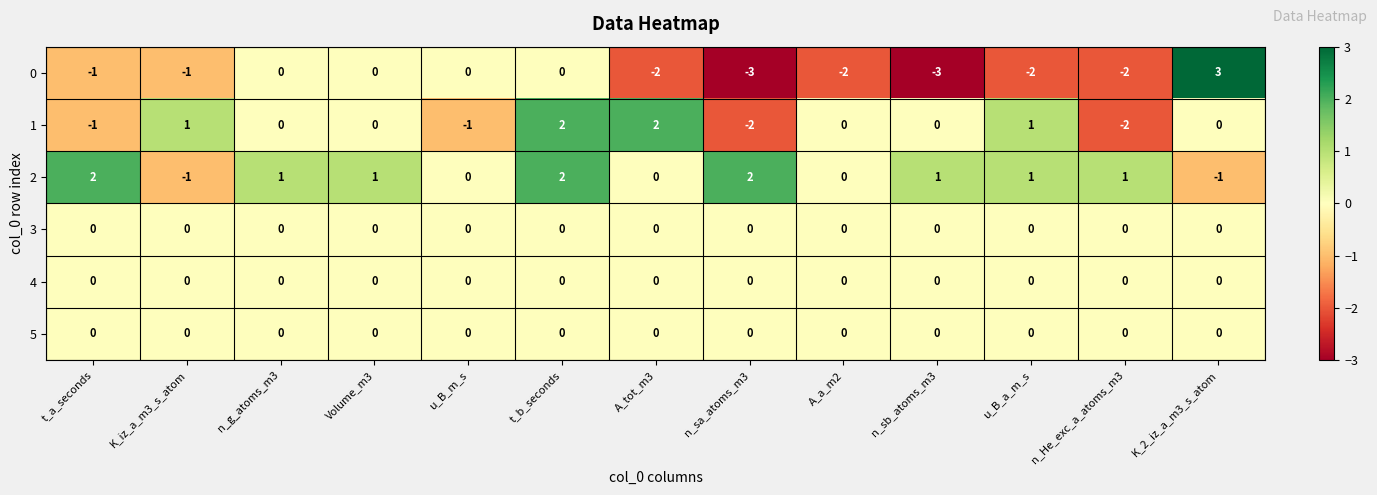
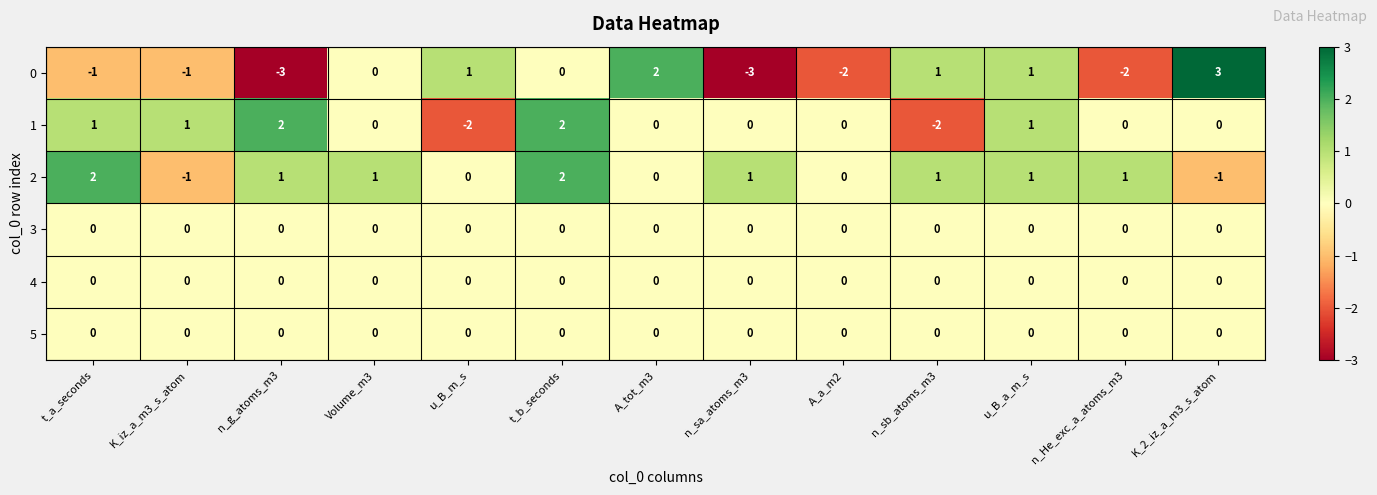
  {
    "0": {
      "t_a_seconds": -1,
      "K_iz_a_m3_s_atom": -1,
-     "n_g_atoms_m3": 0,
+     "n_g_atoms_m3": -3,
      "Volume_m3": 0,
-     "u_B_m_s": 0,
+     "u_B_m_s": 1,
      "t_b_seconds": 0,
-     "A_tot_m3": -2,
+     "A_tot_m3": 2,
      "n_sa_atoms_m3": -3,
      "A_a_m2": -2,
-     "n_sb_atoms_m3": -3,
-     "u_B_a_m_s": -2,
+     "n_sb_atoms_m3": 1,
+     "u_B_a_m_s": 1,
      "n_He_exc_a_atoms_m3": -2,
      "K_2_iz_a_m3_s_atom": 3
    },
    "1": {
-     "t_a_seconds": -1,
+     "t_a_seconds": 1,
      "K_iz_a_m3_s_atom": 1,
-     "n_g_atoms_m3": 0,
+     "n_g_atoms_m3": 2,
      "Volume_m3": 0,
-     "u_B_m_s": -1,
+     "u_B_m_s": -2,
      "t_b_seconds": 2,
-     "A_tot_m3": 2,
-     "n_sa_atoms_m3": -2,
+     "A_tot_m3": 0,
+     "n_sa_atoms_m3": 0,
      "A_a_m2": 0,
-     "n_sb_atoms_m3": 0,
+     "n_sb_atoms_m3": -2,
      "u_B_a_m_s": 1,
-     "n_He_exc_a_atoms_m3": -2,
+     "n_He_exc_a_atoms_m3": 0,
      "K_2_iz_a_m3_s_atom": 0
    },
    "2": {
      "t_a_seconds": 2,
      "K_iz_a_m3_s_atom": -1,
      "n_g_atoms_m3": 1,
      "Volume_m3": 1,
      "u_B_m_s": 0,
      "t_b_seconds": 2,
      "A_tot_m3": 0,
-     "n_sa_atoms_m3": 2,
+     "n_sa_atoms_m3": 1,
      "A_a_m2": 0,
      "n_sb_atoms_m3": 1,
      "u_B_a_m_s": 1,
      "n_He_exc_a_atoms_m3": 1,
      "K_2_iz_a_m3_s_atom": -1
    },
    "3": {
      "t_a_seconds": 0,
      "K_iz_a_m3_s_atom": 0,
      "n_g_atoms_m3": 0,
      "Volume_m3": 0,
      "u_B_m_s": 0,
      "t_b_seconds": 0,
      "A_tot_m3": 0,
      "n_sa_atoms_m3": 0,
      "A_a_m2": 0,
      "n_sb_atoms_m3": 0,
      "u_B_a_m_s": 0,
      "n_He_exc_a_atoms_m3": 0,
      "K_2_iz_a_m3_s_atom": 0
    },
    "4": {
      "t_a_seconds": 0,
      "K_iz_a_m3_s_atom": 0,
      "n_g_atoms_m3": 0,
      "Volume_m3": 0,
      "u_B_m_s": 0,
      "t_b_seconds": 0,
      "A_tot_m3": 0,
      "n_sa_atoms_m3": 0,
      "A_a_m2": 0,
      "n_sb_atoms_m3": 0,
      "u_B_a_m_s": 0,
      "n_He_exc_a_atoms_m3": 0,
      "K_2_iz_a_m3_s_atom": 0
    },
    "5": {
      "t_a_seconds": 0,
      "K_iz_a_m3_s_atom": 0,
      "n_g_atoms_m3": 0,
      "Volume_m3": 0,
      "u_B_m_s": 0,
      "t_b_seconds": 0,
      "A_tot_m3": 0,
      "n_sa_atoms_m3": 0,
      "A_a_m2": 0,
      "n_sb_atoms_m3": 0,
      "u_B_a_m_s": 0,
      "n_He_exc_a_atoms_m3": 0,
      "K_2_iz_a_m3_s_atom": 0
    }
  }
